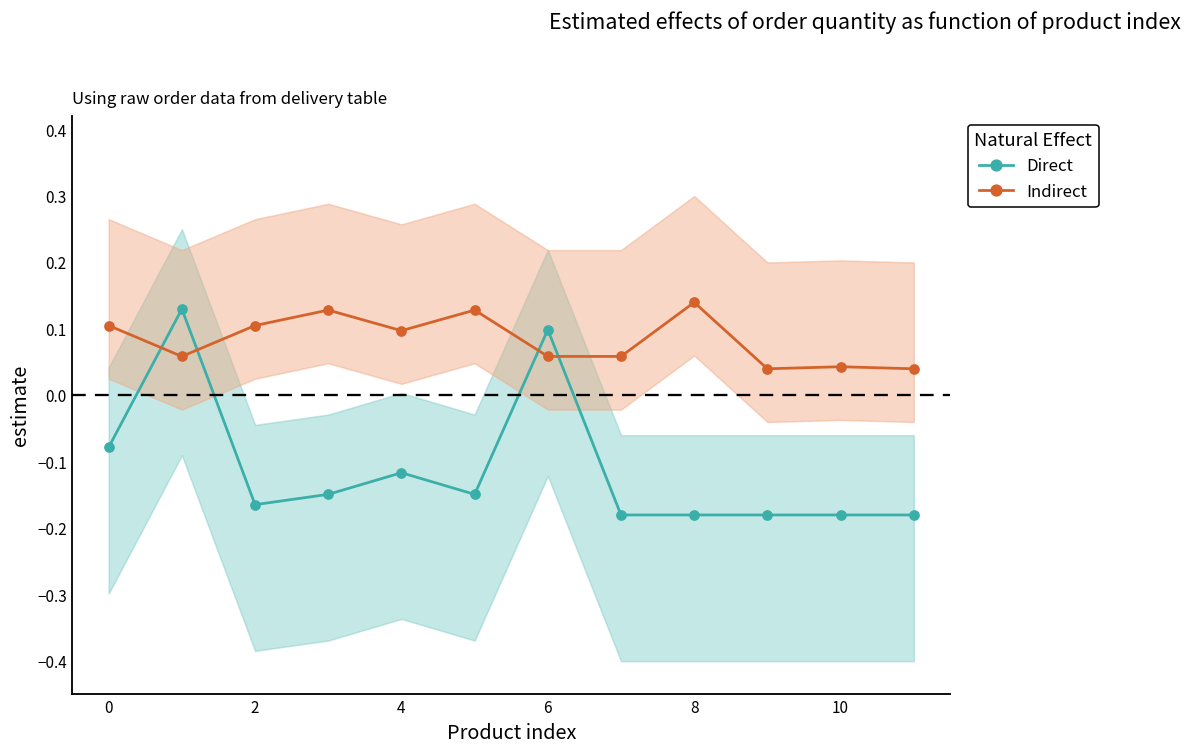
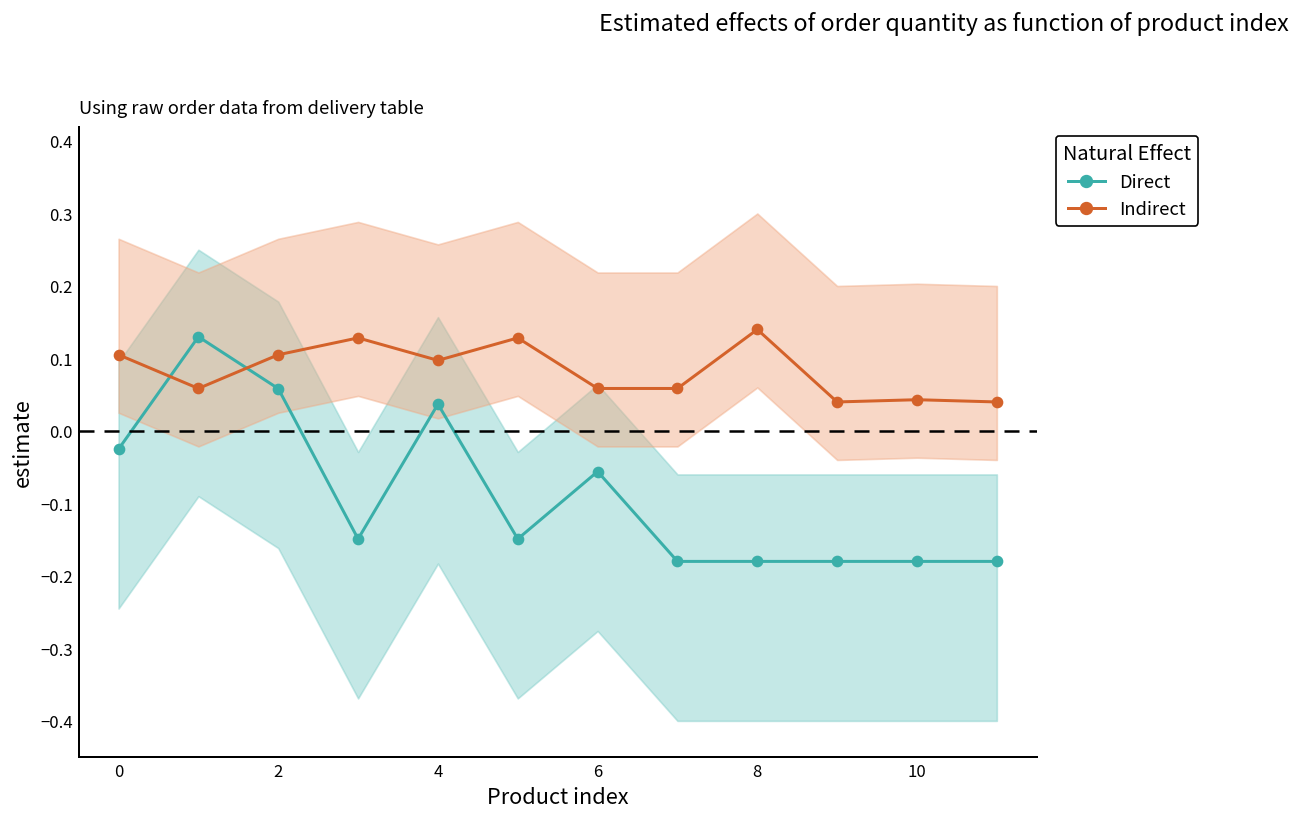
  {
    "Direct": {
-     "0": -0.08,
-     "2": -0.16,
-     "4": -0.12,
-     "6": 0.10,
+     "0": -0.02,
+     "2": 0.06,
+     "4": 0.04,
+     "6": -0.06,
      "8": -0.18,
      "10": -0.18
    },
    "Indirect": {
      "0": 0.11,
      "2": 0.11,
      "4": 0.10,
      "6": 0.06,
      "8": 0.14,
      "10": 0.04
    }
  }
